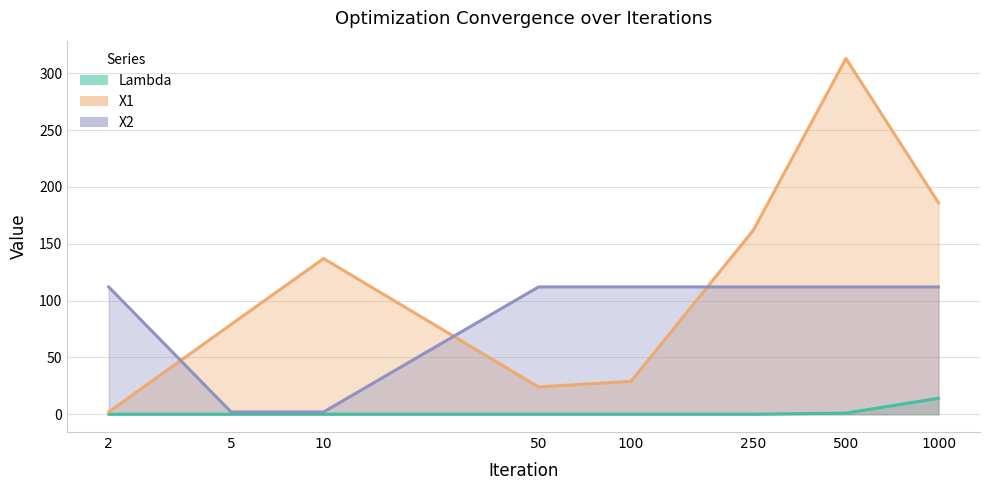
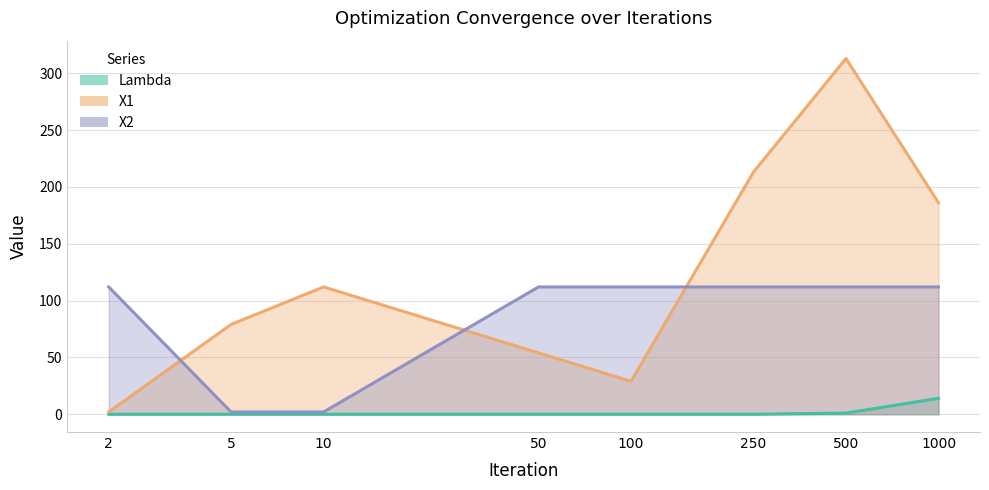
  {
    "X1": {
      "5": 79,
-     "10": 137,
-     "50": 24,
+     "10": 112,
+     "50": 54,
      "100": 29,
-     "250": 162,
+     "250": 213,
      "500": 313,
      "1000": 186
    }
  }
